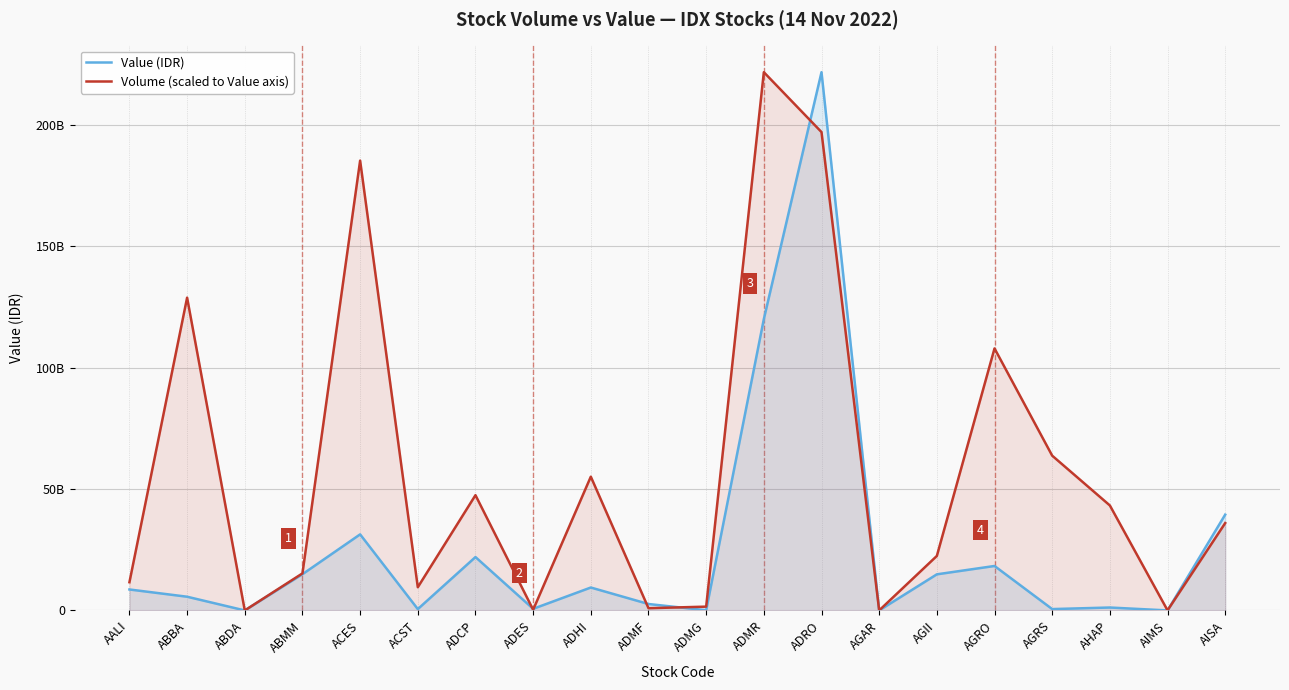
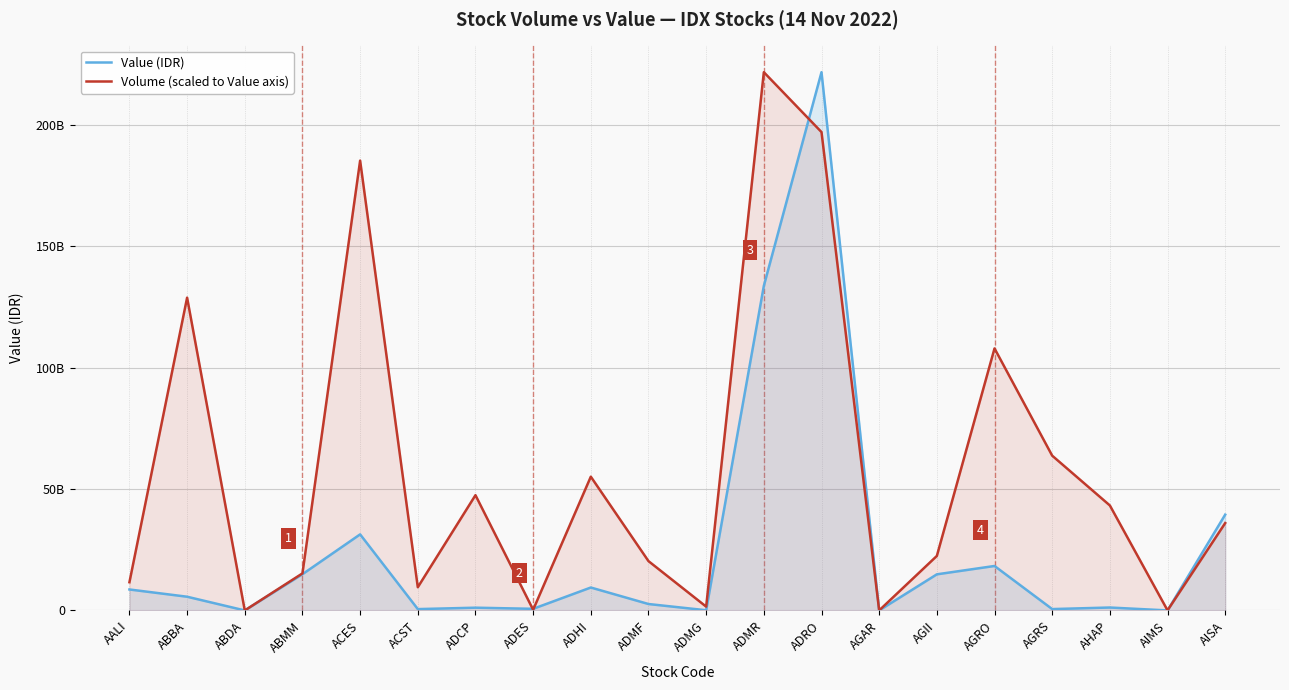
  {
    "Value (IDR)": {
      "AALI": 9000000000,
      "ABBA": 6000000000,
      "ACES": 31000000000,
      "ACST": 1000000000,
-     "ADCP": 22000000000,
+     "ADCP": 1000000000,
      "ADHI": 9000000000,
      "ADMF": 3000000000,
      "ADMG": 0,
-     "ADMR": 120000000000,
+     "ADMR": 134000000000,
      "ADRO": 222000000000,
      "AGII": 15000000000,
      "AGRO": 18000000000,
      "AGRS": 1000000000,
      "AHAP": 1000000000,
      "AISA": 39000000000
    },
    "Volume (scaled to Value axis)": {
      "AALI": 12000000000,
      "ABBA": 129000000000,
      "ACES": 185000000000,
      "ACST": 10000000000,
      "ADCP": 47000000000,
      "ADHI": 55000000000,
-     "ADMF": 1000000000,
+     "ADMF": 20000000000,
      "ADMG": 2000000000,
      "ADMR": 222000000000,
      "ADRO": 197000000000,
      "AGII": 22000000000,
      "AGRO": 108000000000,
      "AGRS": 64000000000,
      "AHAP": 43000000000,
      "AISA": 36000000000
    }
  }
